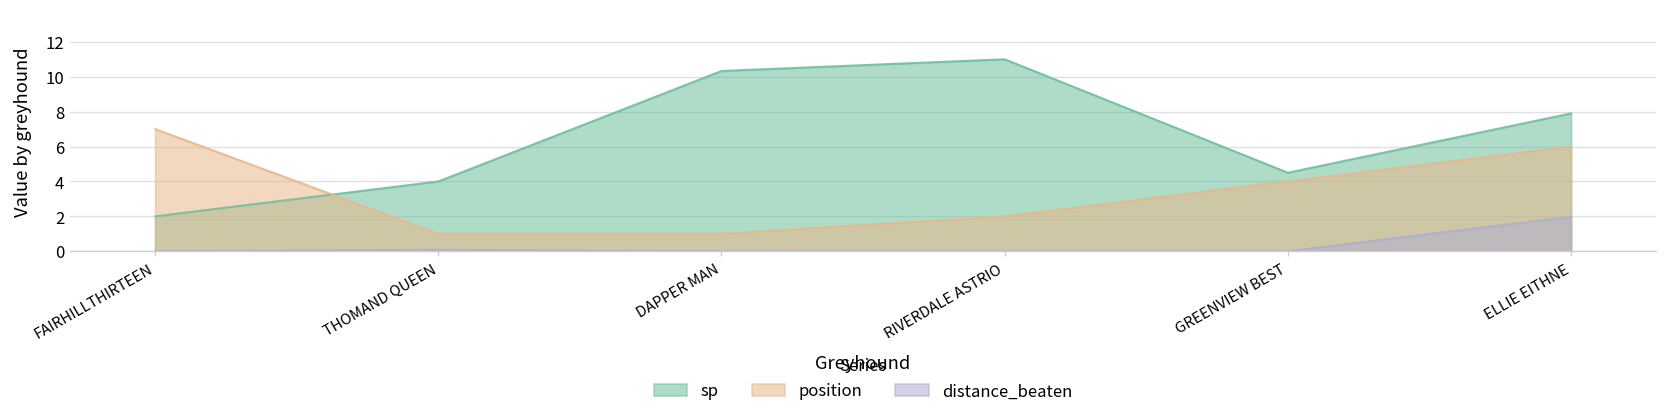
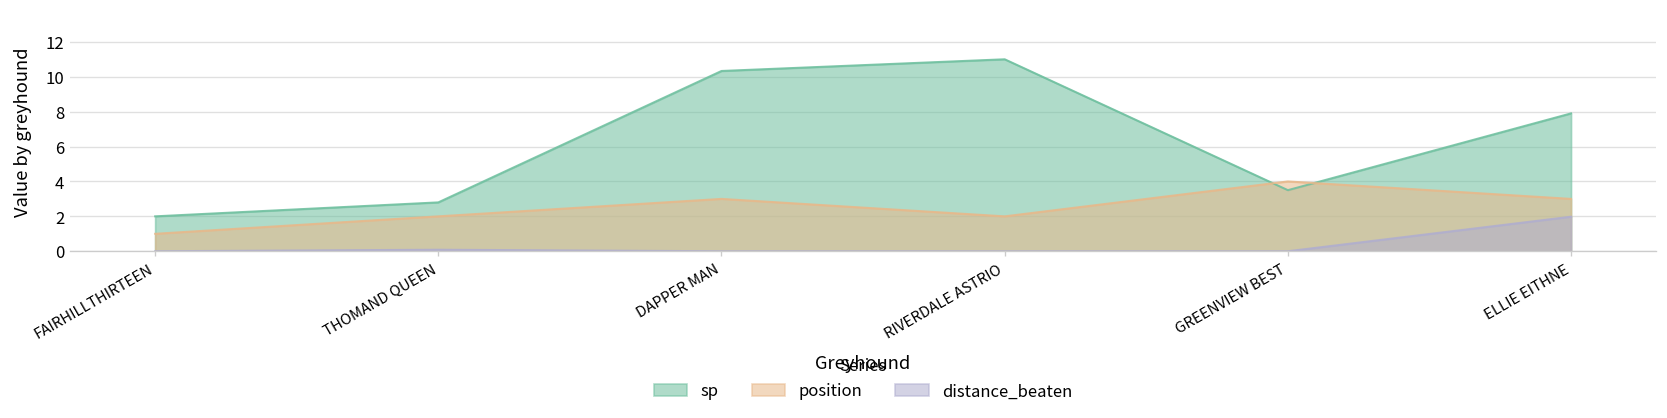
  {
    "sp": {
      "FAIRHILLTHIRTEEN": 2.0,
-     "THOMAND QUEEN": 4.0,
+     "THOMAND QUEEN": 2.8,
      "DAPPER MAN": 10.3,
      "RIVERDALE ASTRIO": 11.0,
-     "GREENVIEW BEST": 4.5,
+     "GREENVIEW BEST": 3.5,
      "ELLIE EITHNE": 7.9
    },
    "position": {
-     "FAIRHILLTHIRTEEN": 7,
-     "THOMAND QUEEN": 1,
-     "DAPPER MAN": 1,
+     "FAIRHILLTHIRTEEN": 1,
+     "THOMAND QUEEN": 2,
+     "DAPPER MAN": 3,
      "RIVERDALE ASTRIO": 2,
      "GREENVIEW BEST": 4,
-     "ELLIE EITHNE": 6
+     "ELLIE EITHNE": 3
    },
    "distance_beaten": {
      "FAIRHILLTHIRTEEN": 0.0,
      "THOMAND QUEEN": 0.1,
      "DAPPER MAN": 0.0,
      "RIVERDALE ASTRIO": 0.0,
      "GREENVIEW BEST": 0.0,
      "ELLIE EITHNE": 2.0
    }
  }
